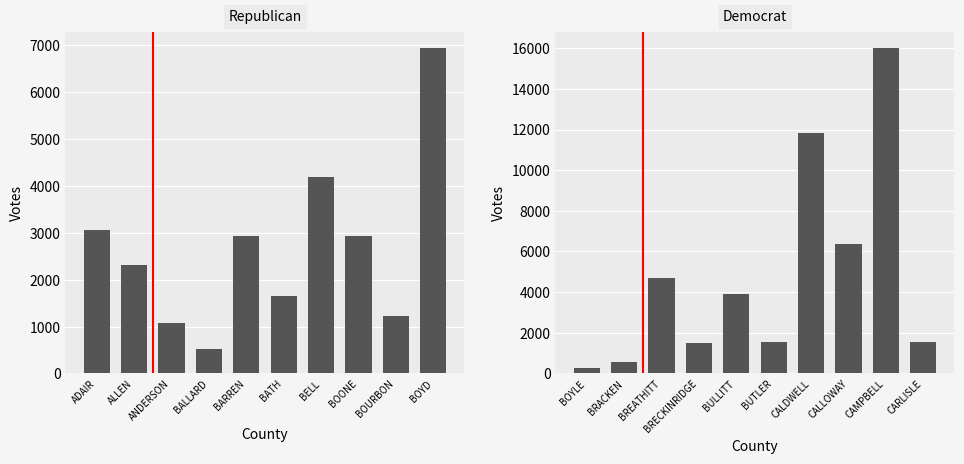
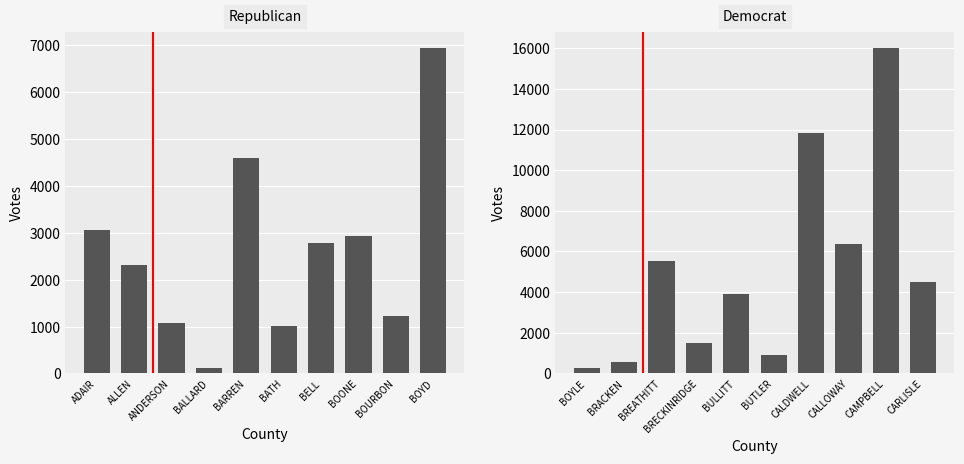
  {
    "Republican": {
      "ADAIR": 3100,
      "ALLEN": 2300,
      "ANDERSON": 1100,
-     "BALLARD": 500,
-     "BARREN": 2900,
-     "BATH": 1700,
-     "BELL": 4200,
+     "BALLARD": 100,
+     "BARREN": 4600,
+     "BATH": 1000,
+     "BELL": 2800,
      "BOONE": 2900,
      "BOURBON": 1200,
      "BOYD": 6900
    },
    "Democrat": {
      "BOYLE": 300,
      "BRACKEN": 500,
-     "BREATHITT": 4700,
+     "BREATHITT": 5500,
      "BRECKINRIDGE": 1500,
      "BULLITT": 3900,
-     "BUTLER": 1600,
+     "BUTLER": 900,
      "CALDWELL": 11800,
      "CALLOWAY": 6400,
      "CAMPBELL": 16000,
-     "CARLISLE": 1600
+     "CARLISLE": 4500
    }
  }
